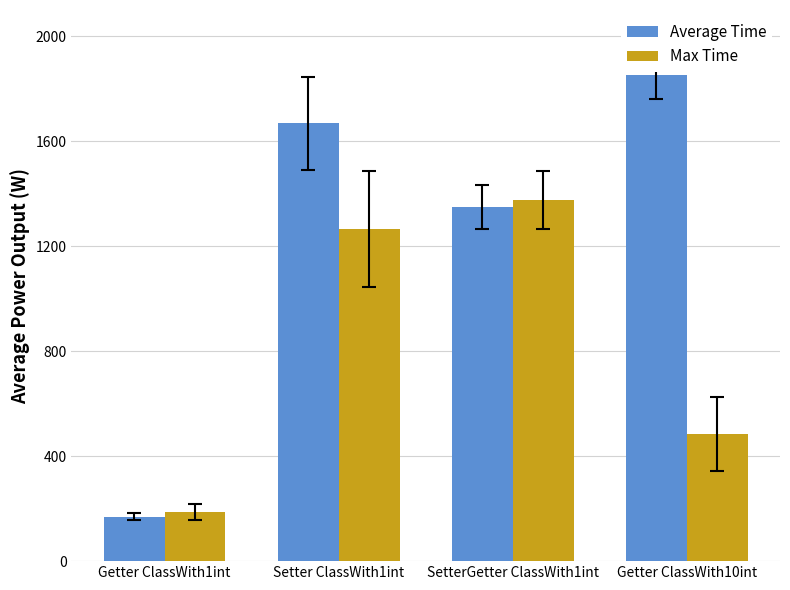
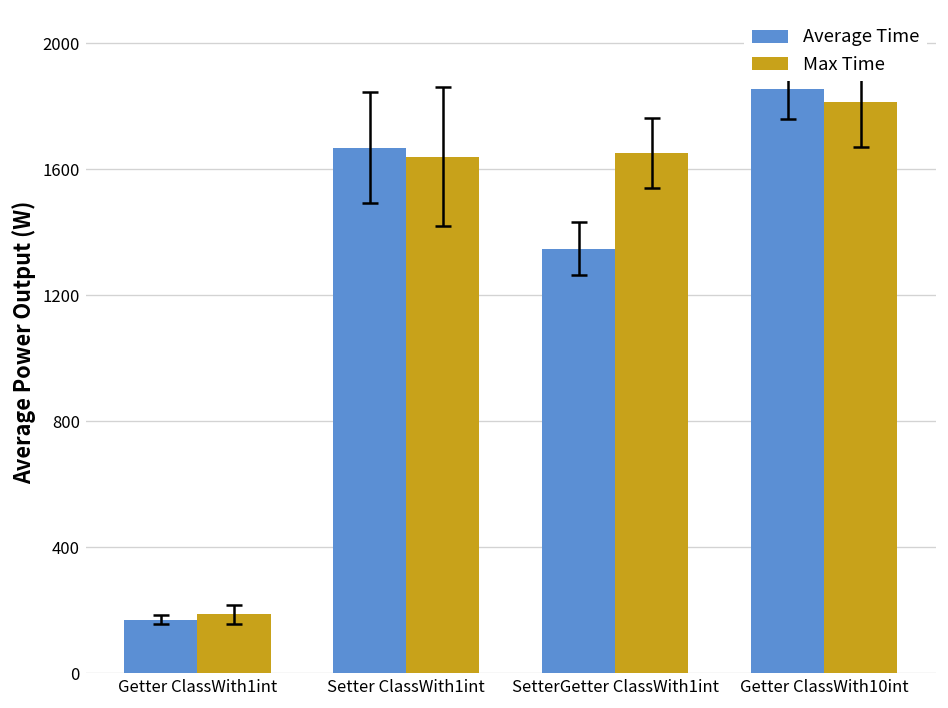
  {
    "Average Time": {
      "Getter ClassWith1int": 170,
      "Setter ClassWith1int": 1670,
      "SetterGetter ClassWith1int": 1350,
      "Getter ClassWith10int": 1850
    },
    "Max Time": {
      "Getter ClassWith1int": 190,
-     "Setter ClassWith1int": 1270,
-     "SetterGetter ClassWith1int": 1380,
-     "Getter ClassWith10int": 480
+     "Setter ClassWith1int": 1640,
+     "SetterGetter ClassWith1int": 1650,
+     "Getter ClassWith10int": 1810
    }
  }
